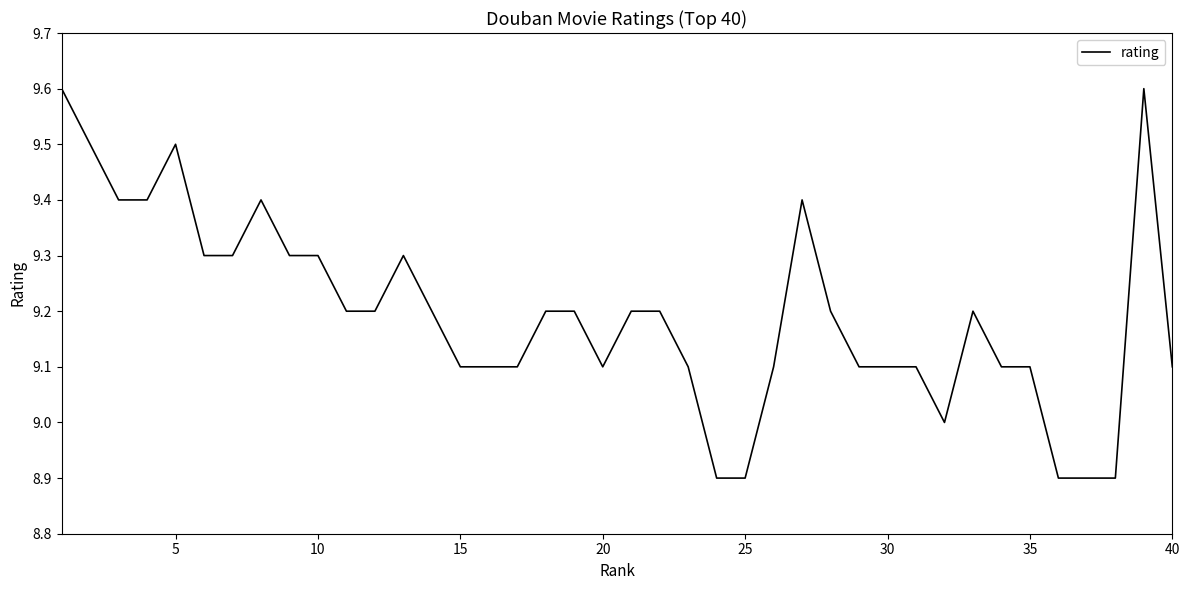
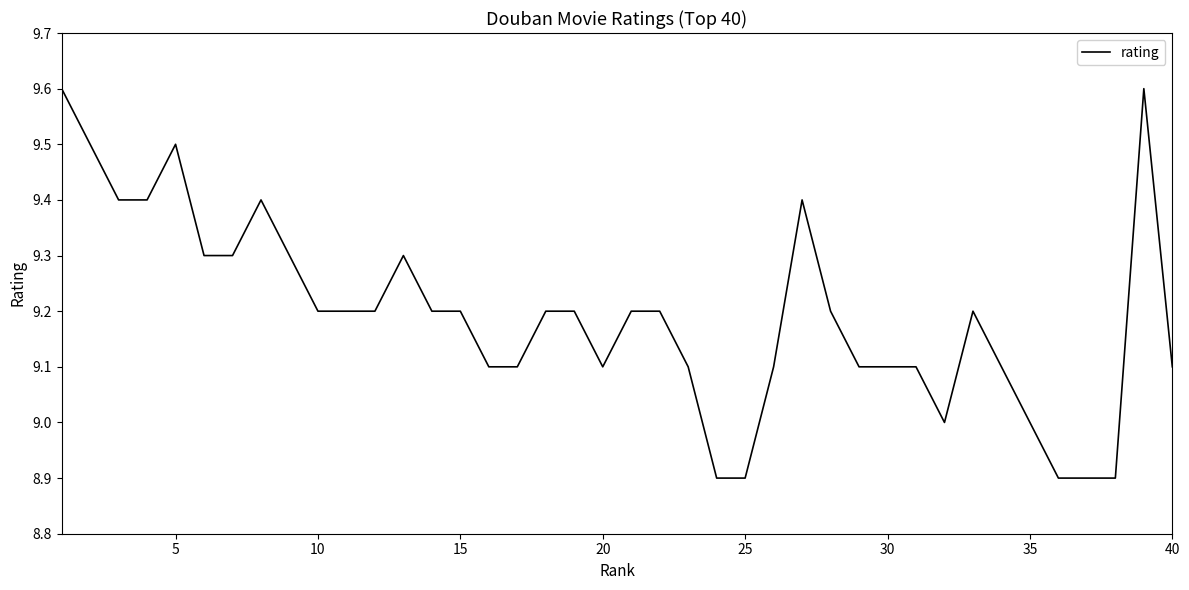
  {
    "5": 9.5,
-   "10": 9.3,
-   "15": 9.1,
+   "10": 9.2,
+   "15": 9.2,
    "20": 9.1,
    "25": 8.9,
    "30": 9.1,
-   "35": 9.1,
+   "35": 9.0,
    "40": 9.1
  }
